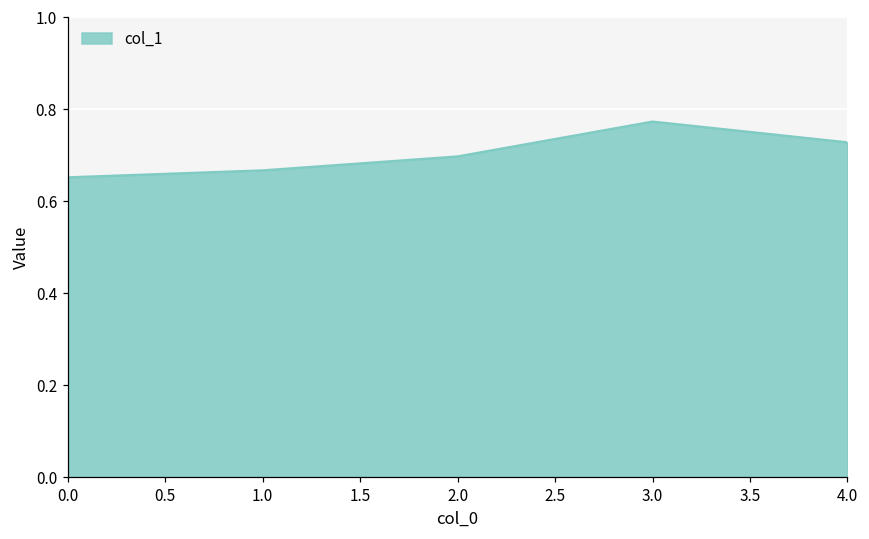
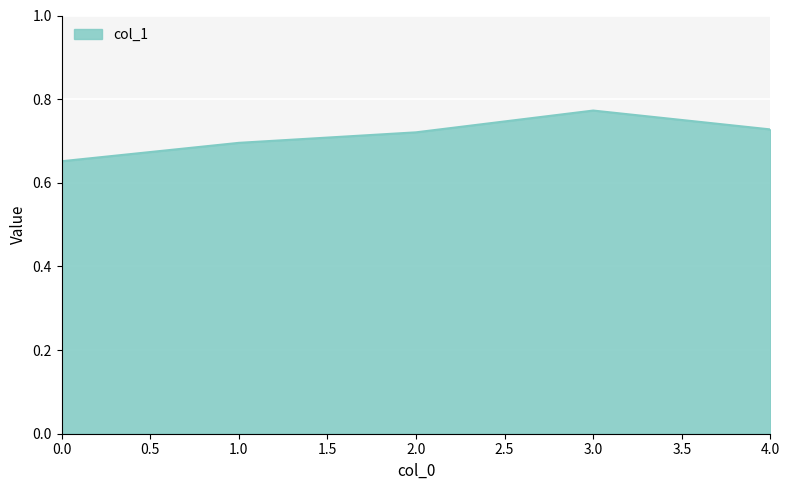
  {
    "0.0": 0.65,
-   "1.0": 0.67,
-   "2.0": 0.70,
+   "1.0": 0.70,
+   "2.0": 0.72,
    "3.0": 0.77,
    "4.0": 0.73
  }
